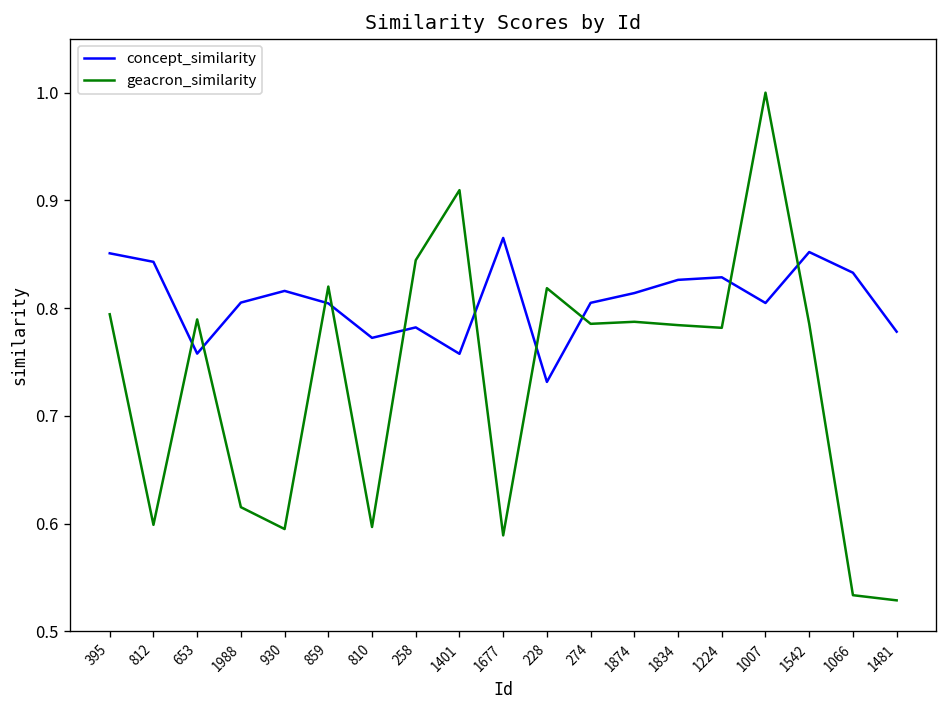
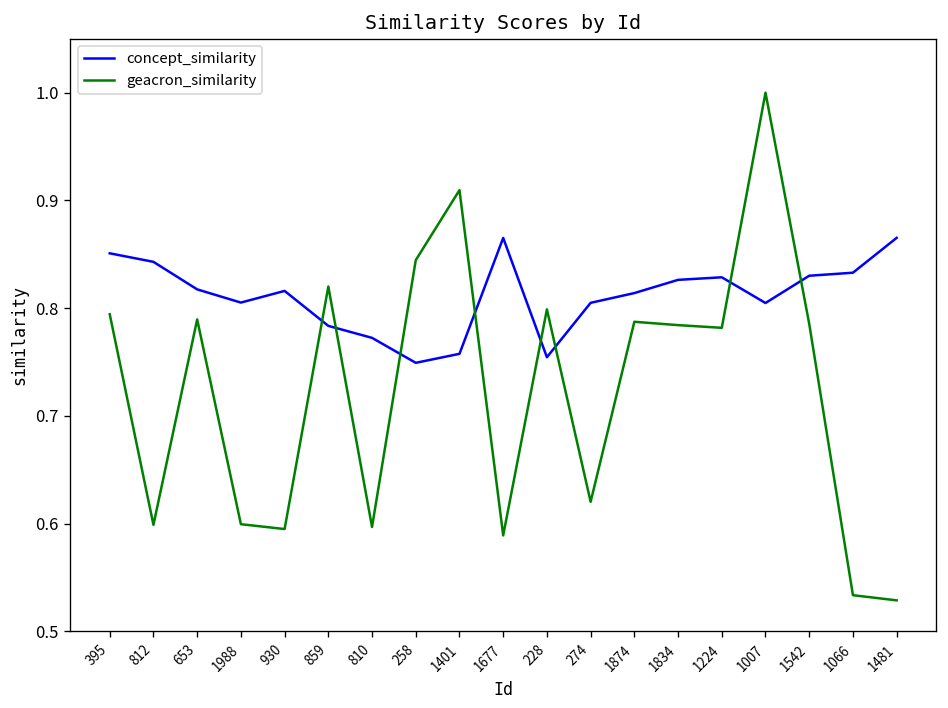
  {
    "concept_similarity": {
      "395": 0.85,
      "812": 0.84,
-     "653": 0.76,
+     "653": 0.82,
      "1988": 0.81,
      "930": 0.82,
-     "859": 0.80,
+     "859": 0.78,
      "810": 0.77,
-     "258": 0.78,
+     "258": 0.75,
      "1401": 0.76,
      "1677": 0.87,
-     "228": 0.73,
+     "228": 0.75,
      "274": 0.80,
      "1874": 0.81,
      "1834": 0.83,
      "1224": 0.83,
      "1007": 0.80,
-     "1542": 0.85,
+     "1542": 0.83,
      "1066": 0.83,
-     "1481": 0.78
+     "1481": 0.87
    },
    "geacron_similarity": {
      "395": 0.79,
      "812": 0.60,
      "653": 0.79,
-     "1988": 0.62,
+     "1988": 0.60,
      "930": 0.59,
      "859": 0.82,
      "810": 0.60,
      "258": 0.84,
      "1401": 0.91,
      "1677": 0.59,
-     "228": 0.82,
-     "274": 0.79,
+     "228": 0.80,
+     "274": 0.62,
      "1874": 0.79,
      "1834": 0.78,
      "1224": 0.78,
      "1007": 1.00,
      "1542": 0.79,
      "1066": 0.53,
      "1481": 0.53
    }
  }
